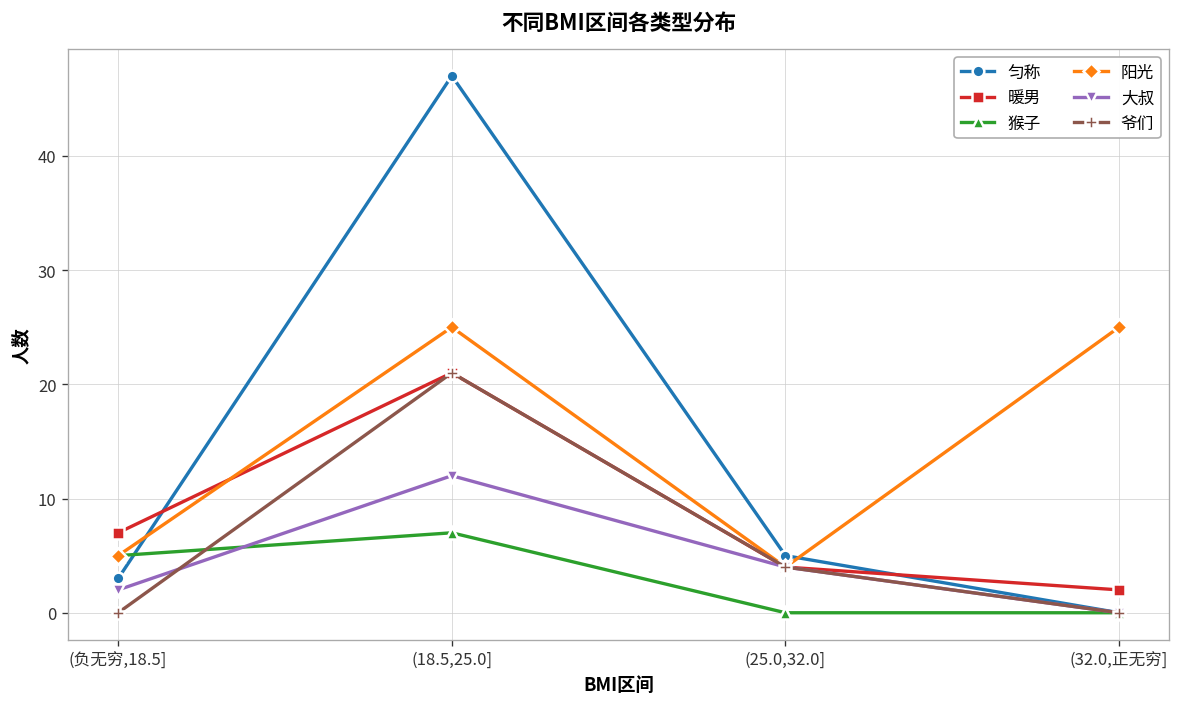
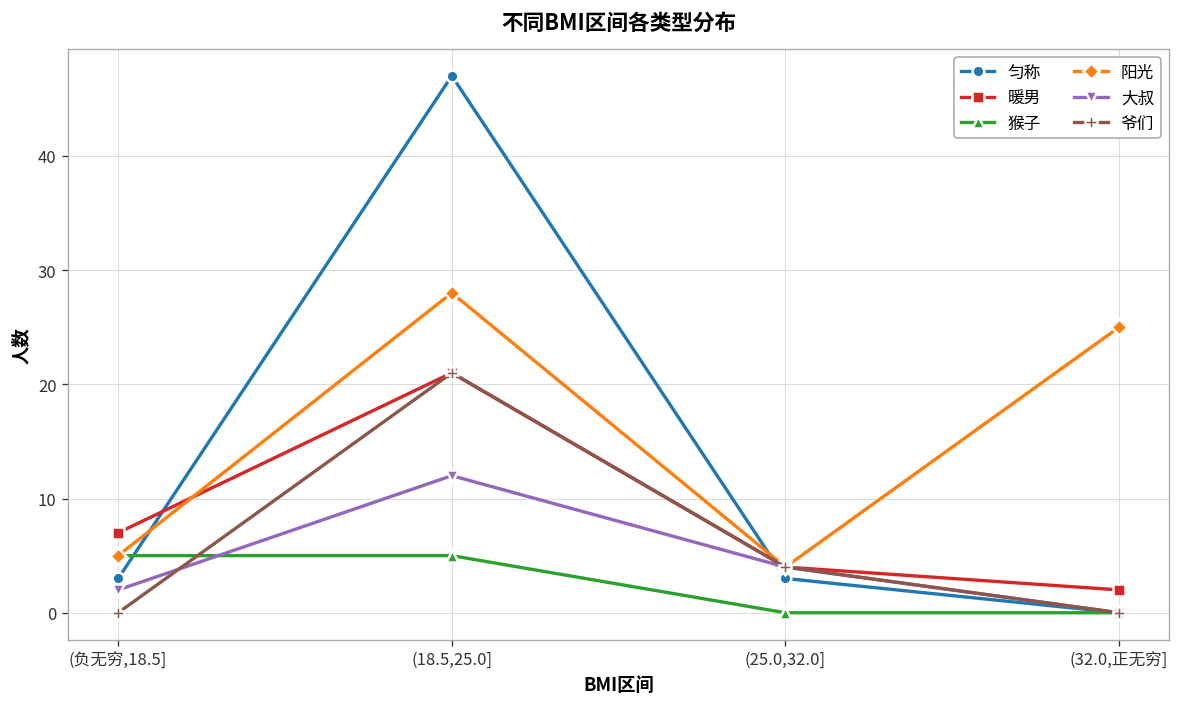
  {
    "匀称": {
      "(负无穷,18.5]": 3,
      "(18.5,25.0]": 47,
-     "(25.0,32.0]": 5
+     "(25.0,32.0]": 3
    },
    "暖男": {
      "(负无穷,18.5]": 7,
      "(32.0,正无穷]": 2
    },
    "猴子": {
-     "(18.5,25.0]": 7,
+     "(18.5,25.0]": 5,
      "(25.0,32.0]": 0
    },
    "阳光": {
-     "(18.5,25.0]": 25,
+     "(18.5,25.0]": 28,
      "(32.0,正无穷]": 25
    },
    "大叔": {
      "(负无穷,18.5]": 2,
      "(18.5,25.0]": 12
    },
    "爷们": {
      "(负无穷,18.5]": 0
    }
  }
